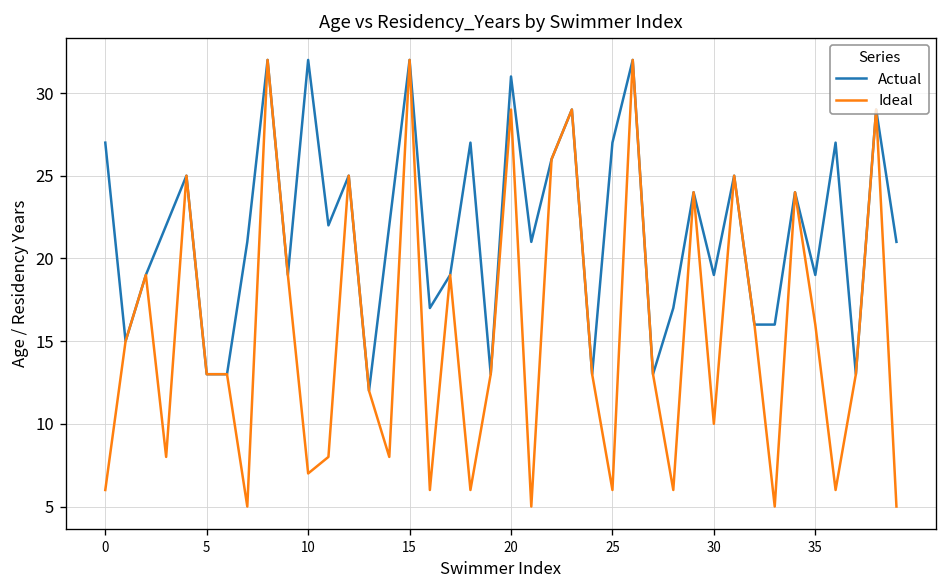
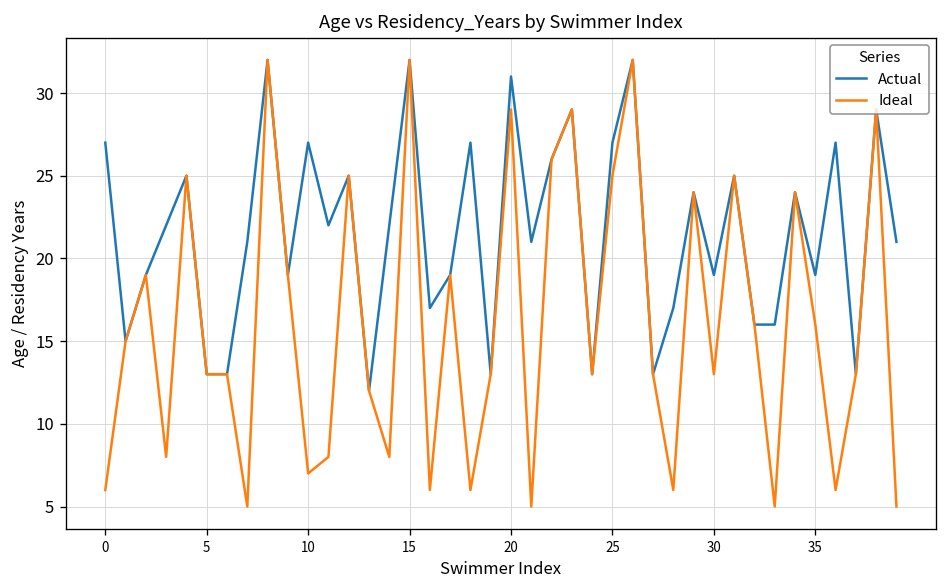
  {
    "Actual": {
      "0": 27,
-     "10": 32,
+     "10": 27,
      "20": 31,
      "25": 27,
      "30": 19,
      "35": 19
    },
    "Ideal": {
      "0": 6,
      "10": 7,
      "20": 29,
-     "25": 6,
-     "30": 10,
+     "25": 25,
+     "30": 13,
      "35": 16
    }
  }
